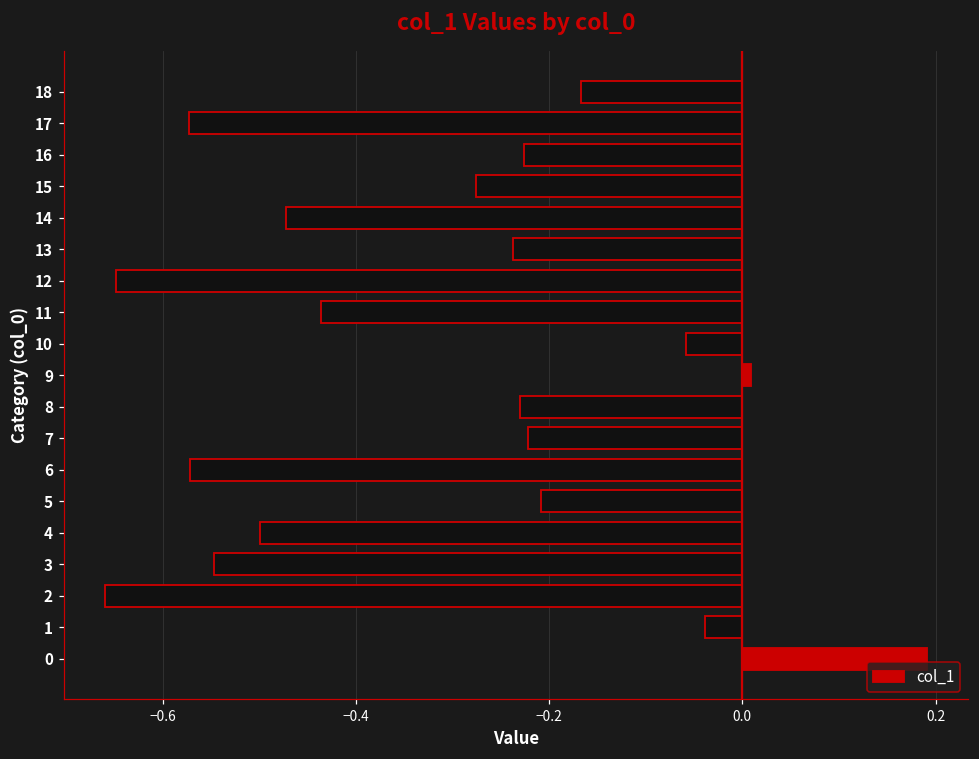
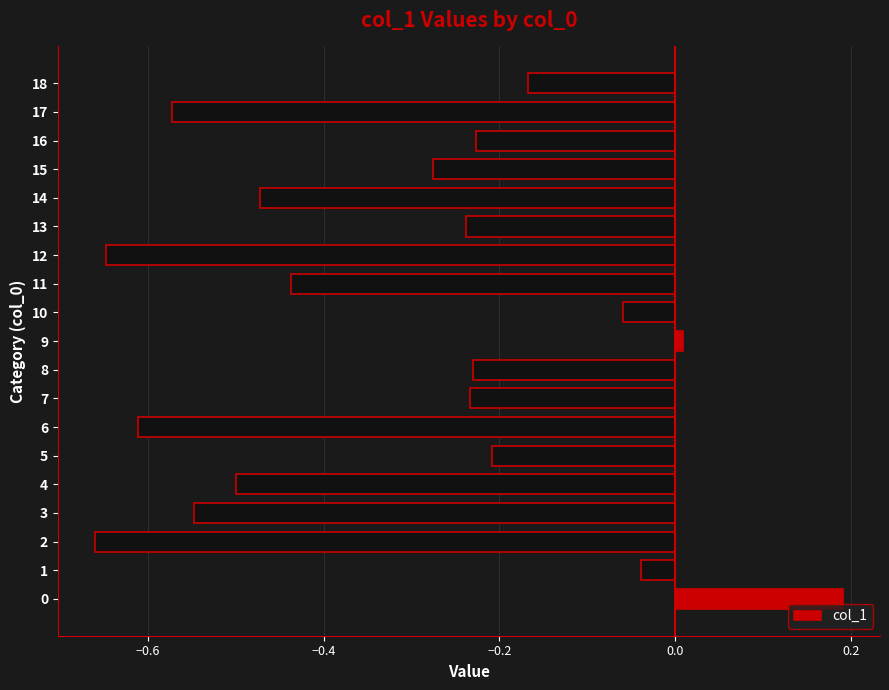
  {
    "18": -0.17,
    "17": -0.57,
    "16": -0.23,
    "15": -0.28,
    "14": -0.47,
    "13": -0.24,
    "12": -0.65,
    "11": -0.44,
    "10": -0.06,
    "9": 0.01,
    "8": -0.23,
-   "7": -0.22,
-   "6": -0.57,
+   "7": -0.23,
+   "6": -0.61,
    "5": -0.21,
    "4": -0.50,
    "3": -0.55,
    "2": -0.66,
    "1": -0.04,
    "0": 0.19
  }
